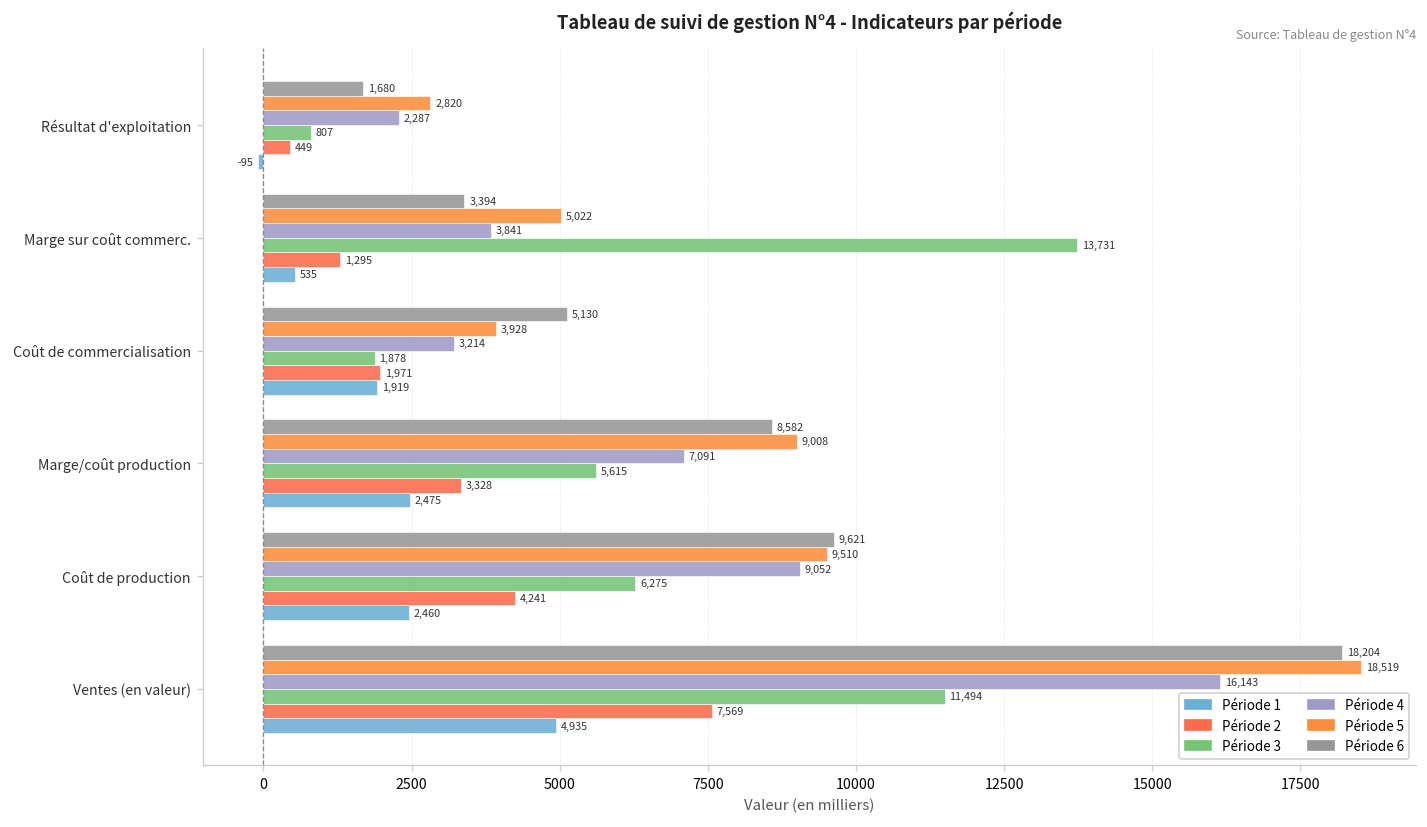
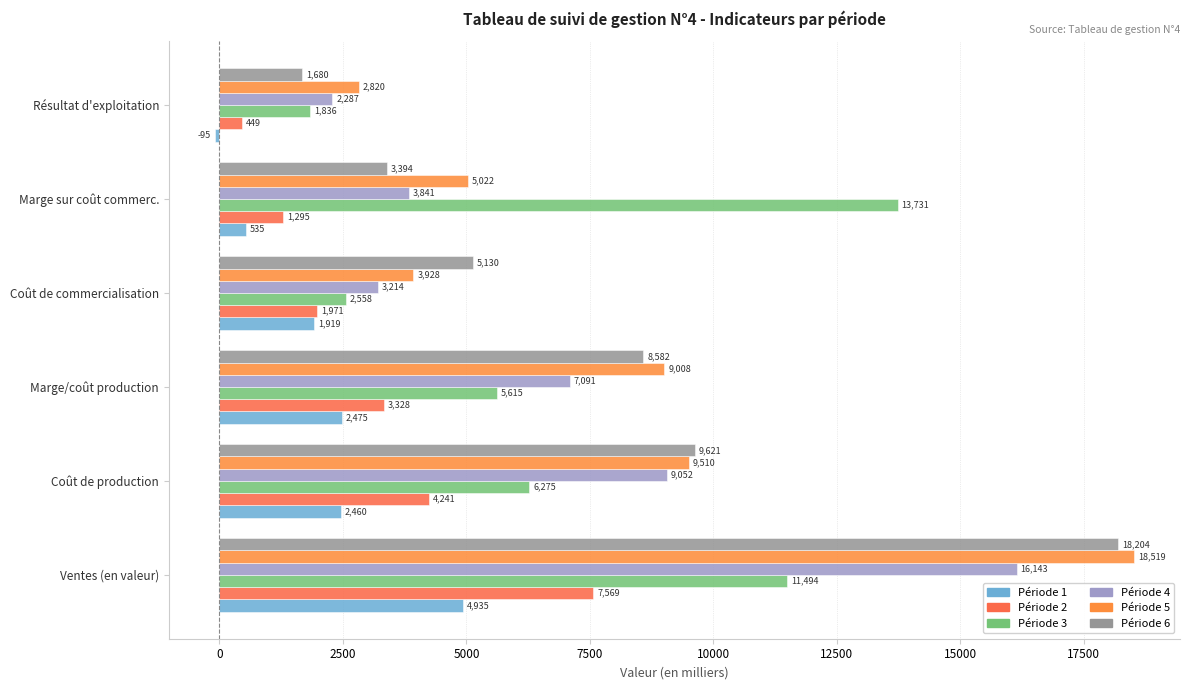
  {
    "Période 3": {
-     "Résultat d'exploitation": "807",
+     "Résultat d'exploitation": "1,836",
      "Marge sur coût commerc.": "13,731",
-     "Coût de commercialisation": "1,878",
+     "Coût de commercialisation": "2,558",
      "Marge/coût production": "5,615",
      "Coût de production": "6,275",
      "Ventes (en valeur)": "11,494"
    }
  }
